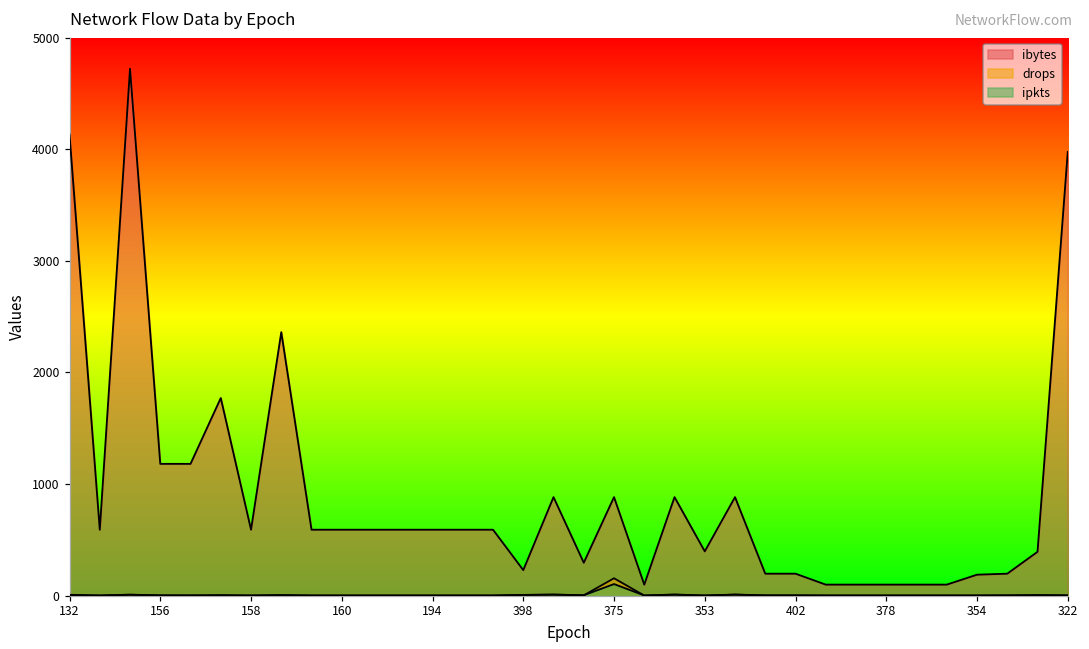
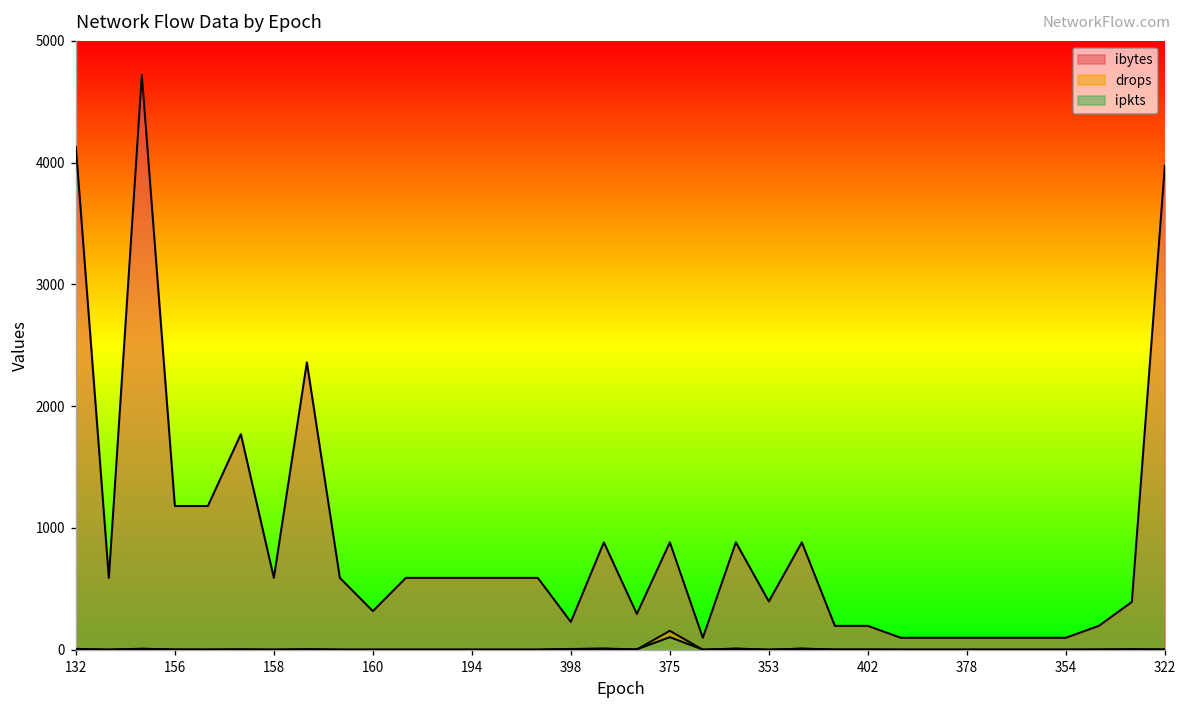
  {
    "ibytes": {
      "158": 590,
-     "160": 590,
+     "160": 320,
      "194": 590,
      "398": 230,
      "375": 880,
      "353": 400,
      "402": 200,
      "378": 100,
-     "354": 190,
+     "354": 100,
      "322": 3980
    },
    "drops": {
      "375": 160
    },
    "ipkts": {
      "375": 100
    }
  }
